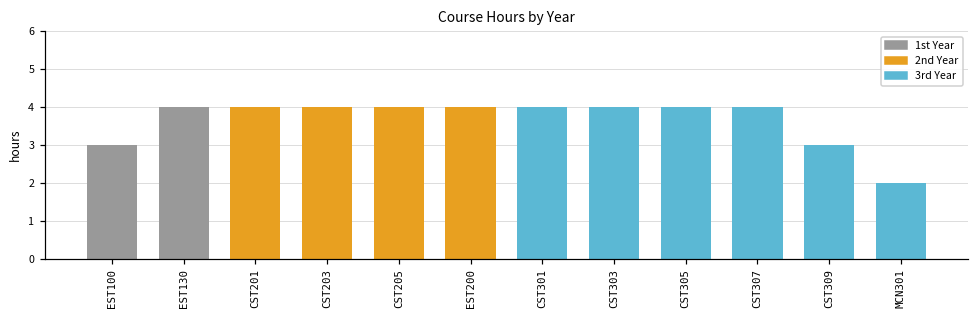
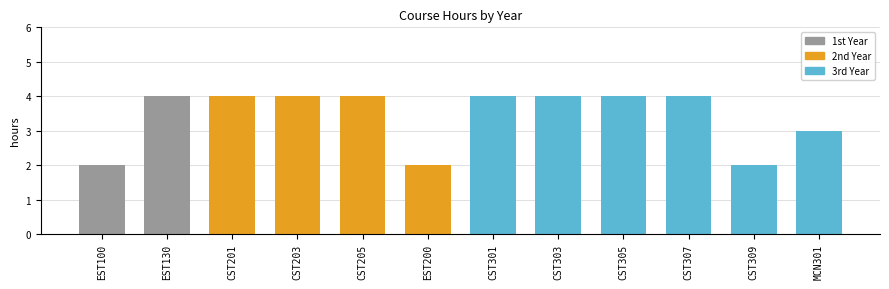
  {
-   "EST100": 3,
+   "EST100": 2,
    "EST130": 4,
    "CST201": 4,
    "CST203": 4,
    "CST205": 4,
-   "EST200": 4,
+   "EST200": 2,
    "CST301": 4,
    "CST303": 4,
    "CST305": 4,
    "CST307": 4,
-   "CST309": 3,
-   "MCN301": 2
+   "CST309": 2,
+   "MCN301": 3
  }
